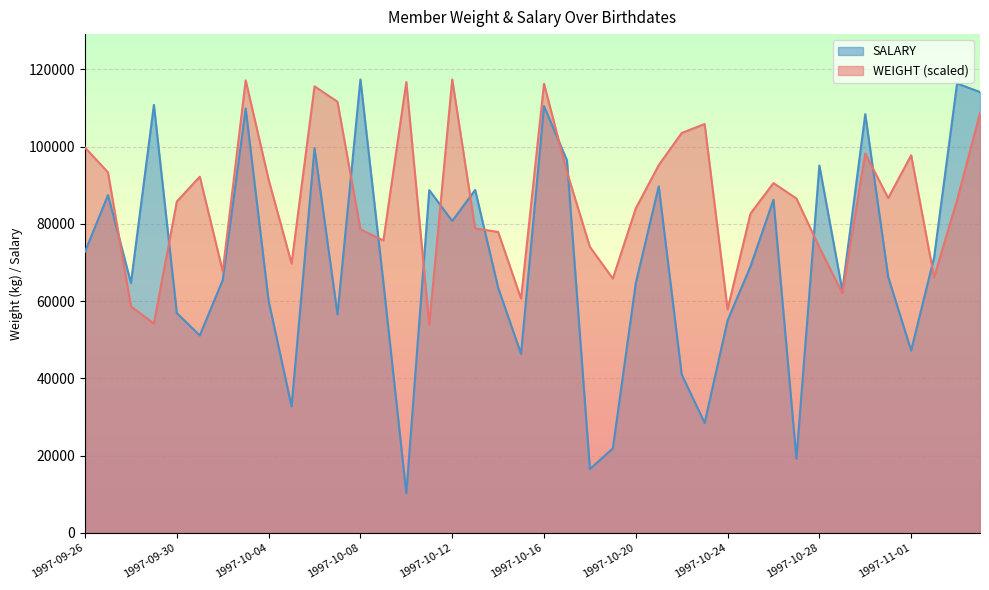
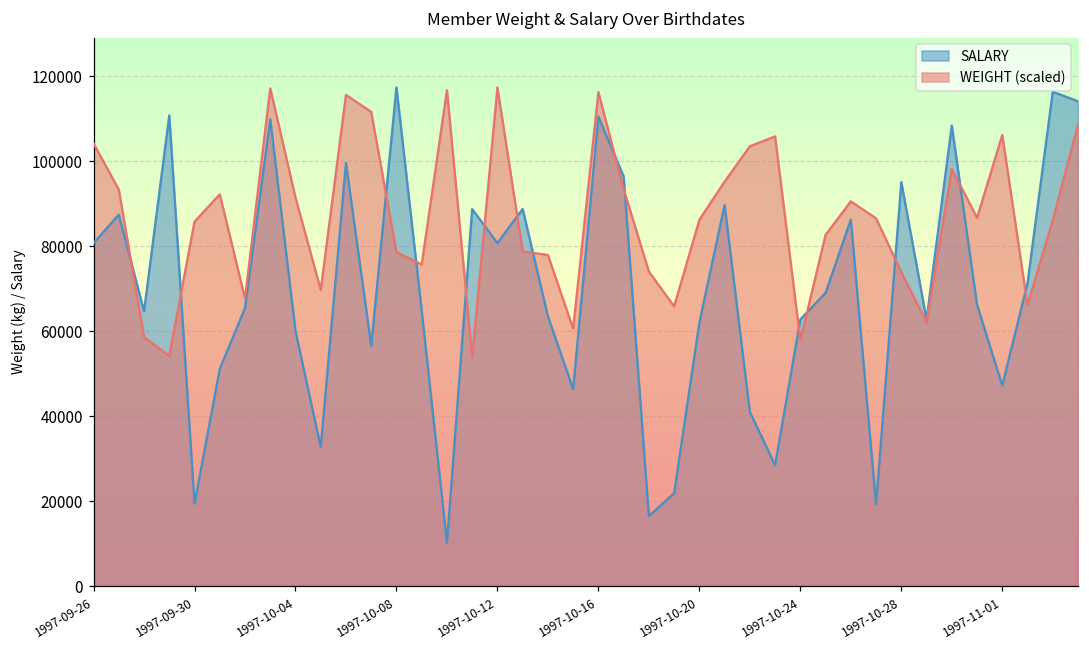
  {
    "SALARY": {
-     "1997-09-26": 73000,
-     "1997-09-30": 57000,
+     "1997-09-26": 81000,
+     "1997-09-30": 19000,
      "1997-10-04": 60000,
      "1997-10-08": 117000,
      "1997-10-12": 81000,
      "1997-10-16": 111000,
-     "1997-10-20": 65000,
-     "1997-10-24": 55000,
+     "1997-10-20": 62000,
+     "1997-10-24": 63000,
      "1997-10-28": 95000,
      "1997-11-01": 47000
    },
    "WEIGHT (scaled)": {
-     "1997-09-26": 100000,
+     "1997-09-26": 104000,
      "1997-09-30": 86000,
      "1997-10-04": 91000,
      "1997-10-08": 79000,
      "1997-10-12": 117000,
      "1997-10-16": 116000,
-     "1997-10-20": 84000,
+     "1997-10-20": 86000,
      "1997-10-24": 58000,
      "1997-10-28": 74000,
-     "1997-11-01": 98000
+     "1997-11-01": 106000
    }
  }
